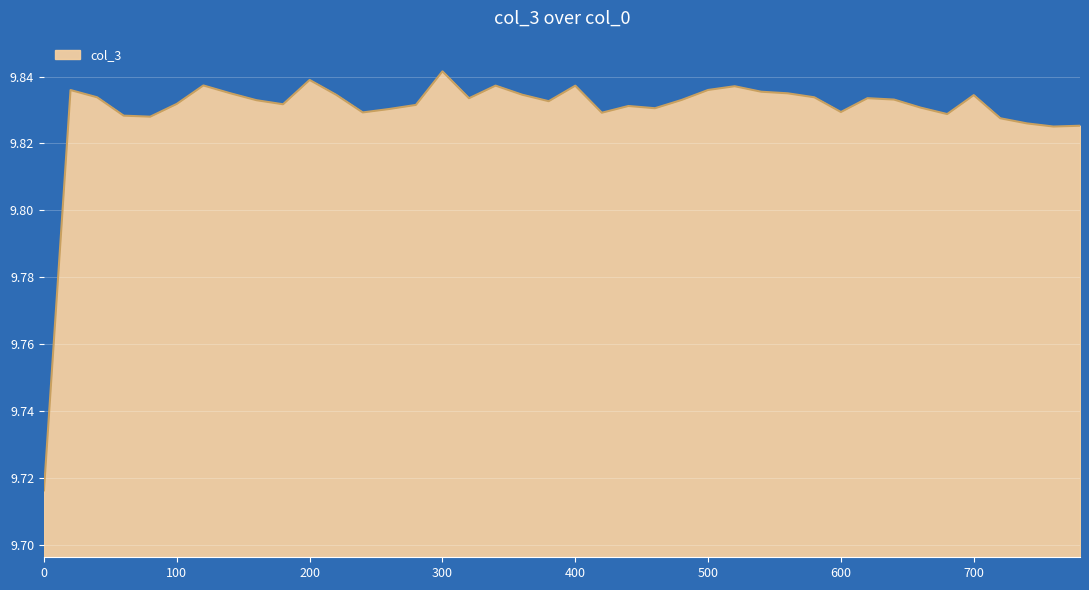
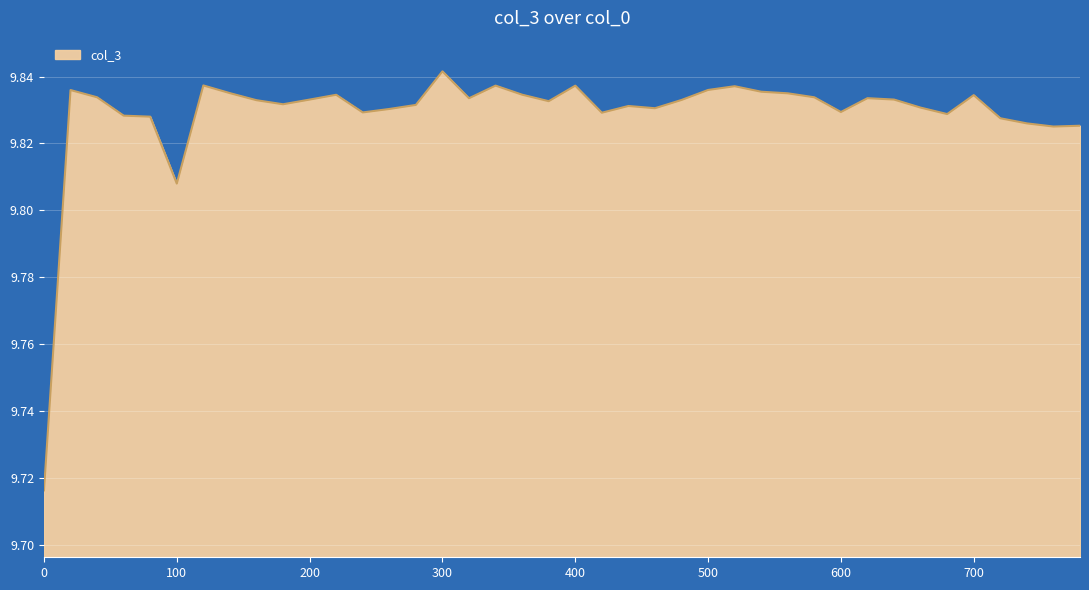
  {
    "0": 9.716,
-   "100": 9.832,
-   "200": 9.839,
+   "100": 9.808,
+   "200": 9.833,
    "300": 9.842,
    "400": 9.837,
    "500": 9.836,
    "600": 9.829,
    "700": 9.834
  }
